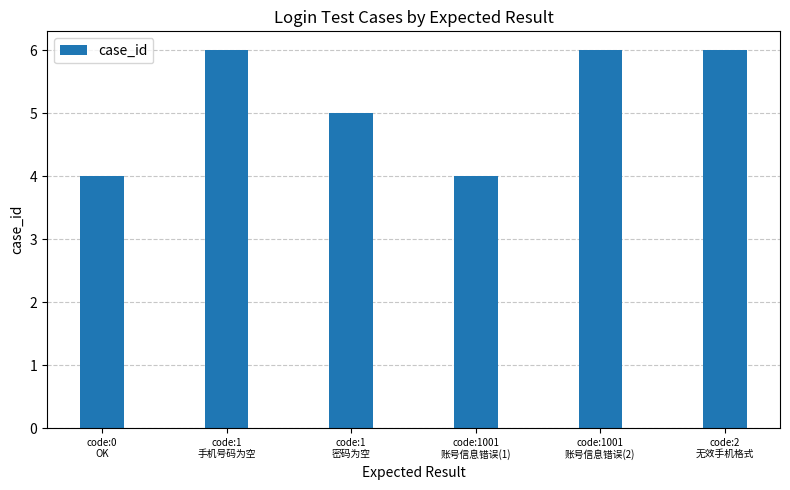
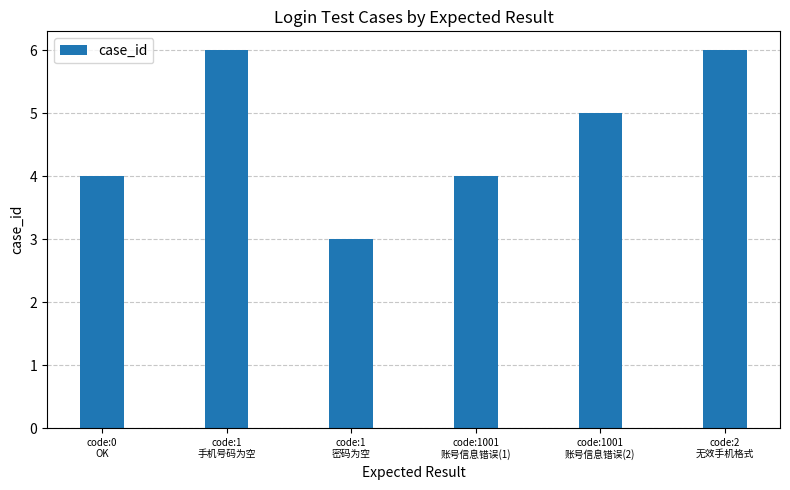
  {
    "code:0 OK": 4,
    "code:1 手机号码为空": 6,
-   "code:1 密码为空": 5,
+   "code:1 密码为空": 3,
    "code:1001 账号信息错误(1)": 4,
-   "code:1001 账号信息错误(2)": 6,
+   "code:1001 账号信息错误(2)": 5,
    "code:2 无效手机格式": 6
  }
